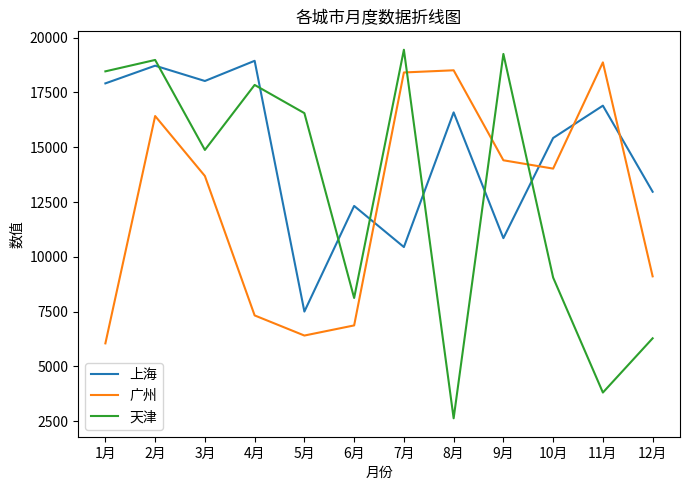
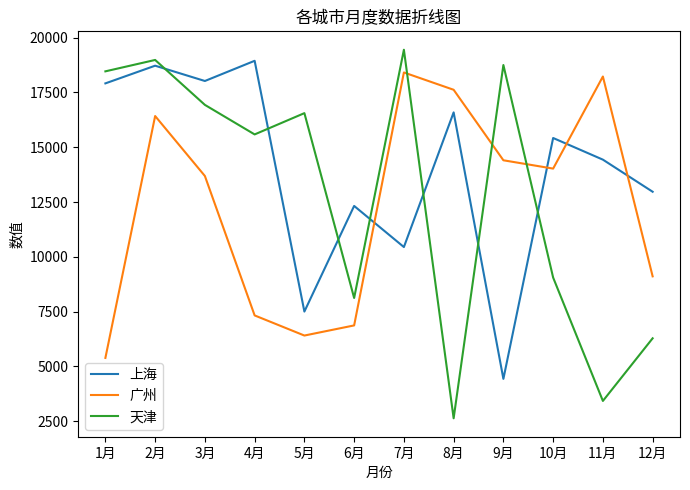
  {
    "上海": {
      "1月": 17900,
      "2月": 18700,
      "3月": 18000,
      "4月": 18900,
      "5月": 7500,
      "6月": 12300,
      "7月": 10400,
      "8月": 16600,
-     "9月": 10900,
+     "9月": 4400,
      "10月": 15400,
-     "11月": 16900,
+     "11月": 14400,
      "12月": 13000
    },
    "广州": {
-     "1月": 6100,
+     "1月": 5400,
      "2月": 16400,
      "3月": 13700,
      "4月": 7300,
      "5月": 6400,
      "6月": 6900,
      "7月": 18400,
-     "8月": 18500,
+     "8月": 17600,
      "9月": 14400,
      "10月": 14000,
-     "11月": 18900,
+     "11月": 18200,
      "12月": 9100
    },
    "天津": {
      "1月": 18500,
      "2月": 19000,
-     "3月": 14900,
-     "4月": 17800,
+     "3月": 16900,
+     "4月": 15600,
      "5月": 16600,
      "6月": 8100,
      "7月": 19400,
      "8月": 2600,
-     "9月": 19300,
+     "9月": 18800,
      "10月": 9100,
-     "11月": 3800,
+     "11月": 3400,
      "12月": 6300
    }
  }
